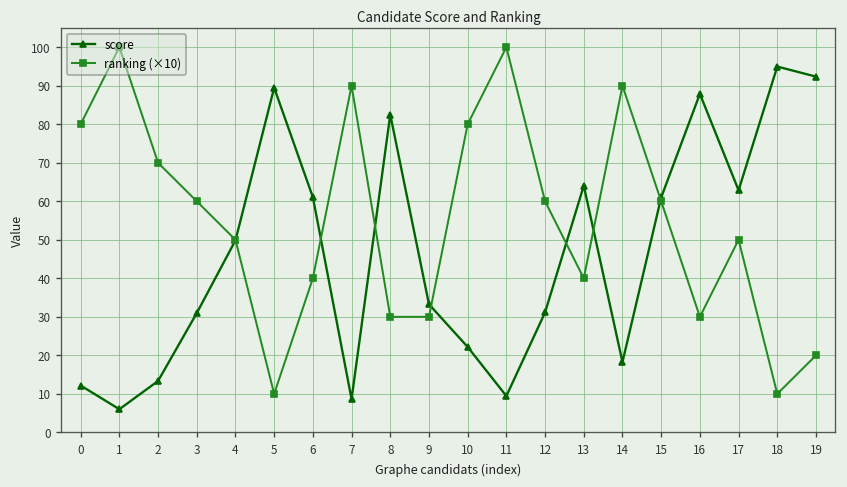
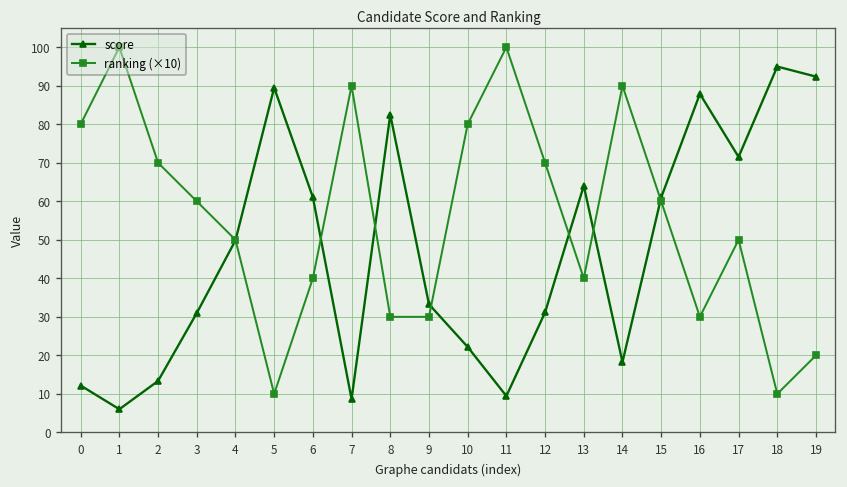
  {
    "score": {
      "0": 12,
      "1": 6,
      "2": 13,
      "3": 31,
      "5": 89,
      "6": 61,
      "7": 9,
      "8": 83,
      "9": 33,
      "10": 22,
      "11": 9,
      "12": 31,
      "13": 64,
      "14": 18,
      "15": 61,
      "16": 88,
-     "17": 63,
+     "17": 72,
      "18": 95,
      "19": 92
    },
    "ranking (×10)": {
      "0": 80,
      "2": 70,
      "3": 60,
      "5": 10,
      "6": 40,
      "7": 90,
      "8": 30,
      "9": 30,
      "10": 80,
      "11": 100,
-     "12": 60,
+     "12": 70,
      "13": 40,
      "14": 90,
      "15": 60,
      "16": 30,
      "17": 50,
      "18": 10,
      "19": 20
    }
  }
